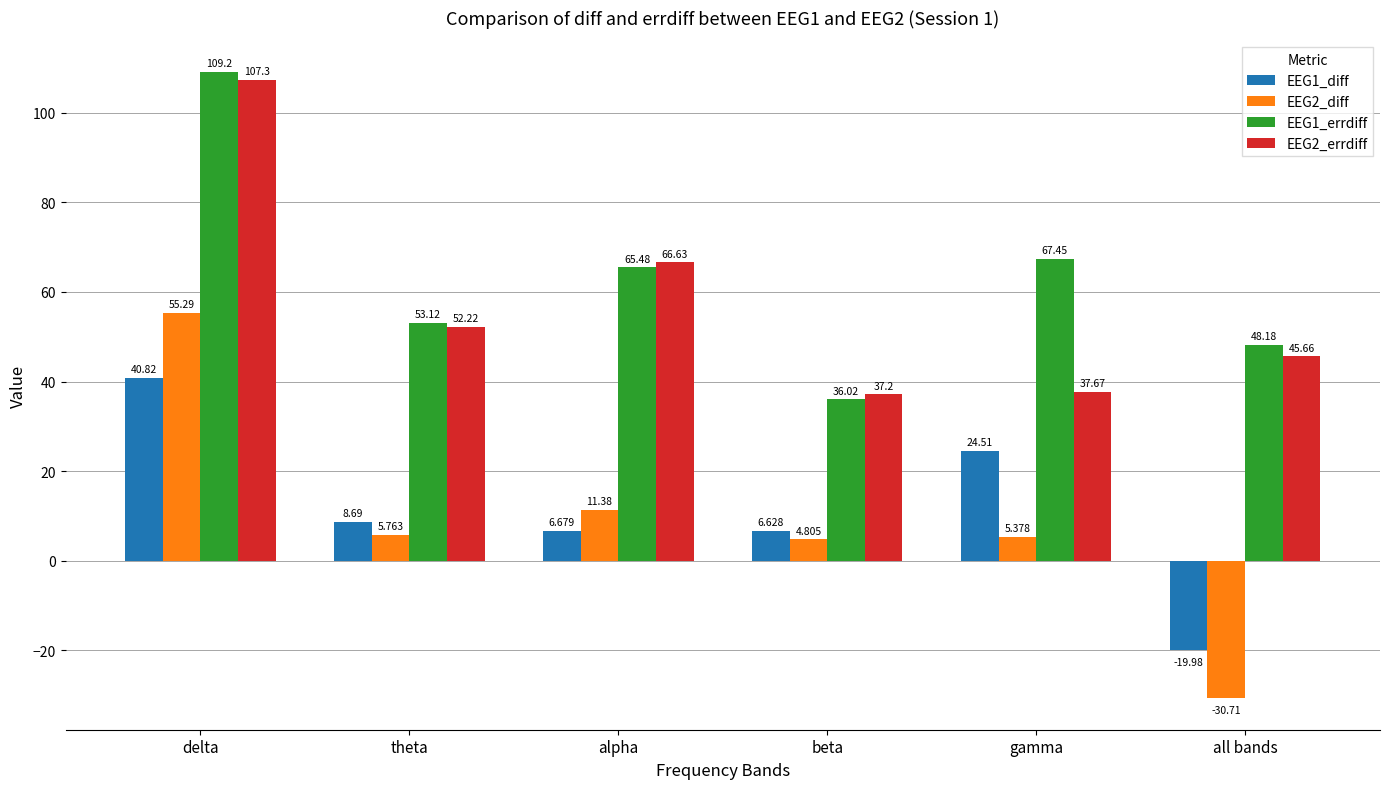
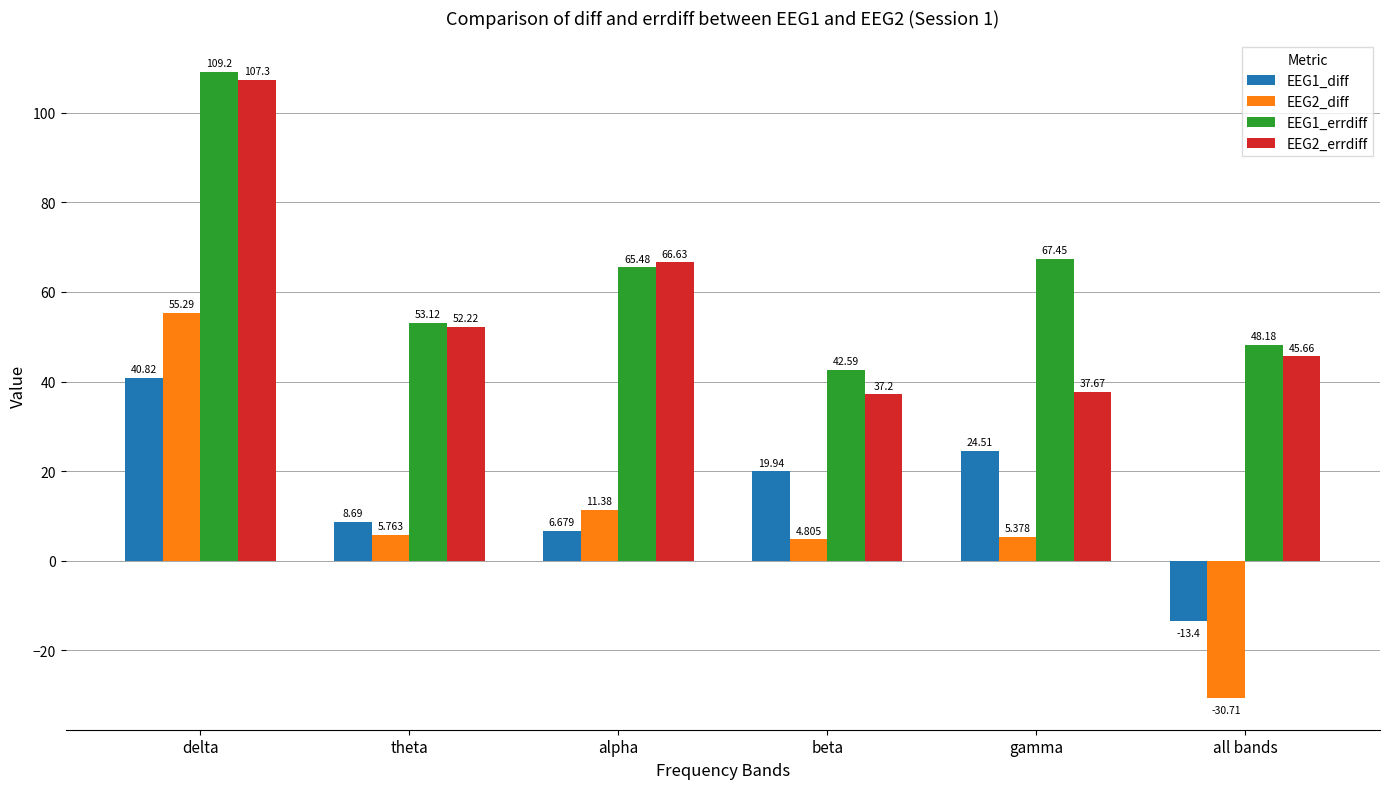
  {
    "EEG1_diff": {
      "delta": 40.82,
      "theta": 8.69,
      "alpha": 6.679,
-     "beta": 6.628,
+     "beta": 19.94,
      "gamma": 24.51,
-     "all bands": -19.98
+     "all bands": -13.4
    },
    "EEG2_diff": {
      "delta": 55.29,
      "theta": 5.763,
      "alpha": 11.38,
      "beta": 4.805,
      "gamma": 5.378,
      "all bands": -30.71
    },
    "EEG1_errdiff": {
      "delta": 109.2,
      "theta": 53.12,
      "alpha": 65.48,
-     "beta": 36.02,
+     "beta": 42.59,
      "gamma": 67.45,
      "all bands": 48.18
    },
    "EEG2_errdiff": {
      "delta": 107.3,
      "theta": 52.22,
      "alpha": 66.63,
      "beta": 37.2,
      "gamma": 37.67,
      "all bands": 45.66
    }
  }
